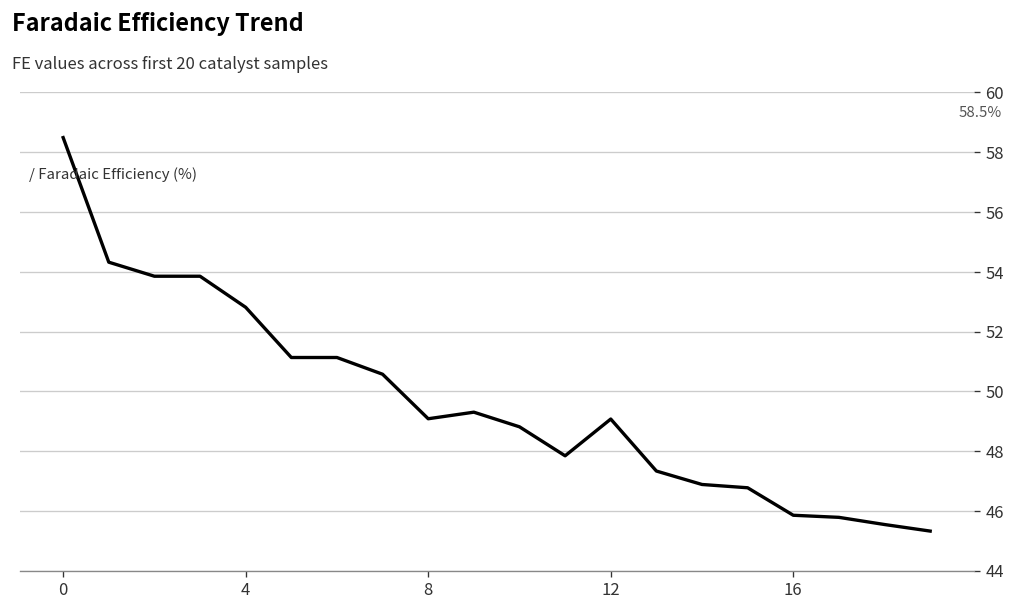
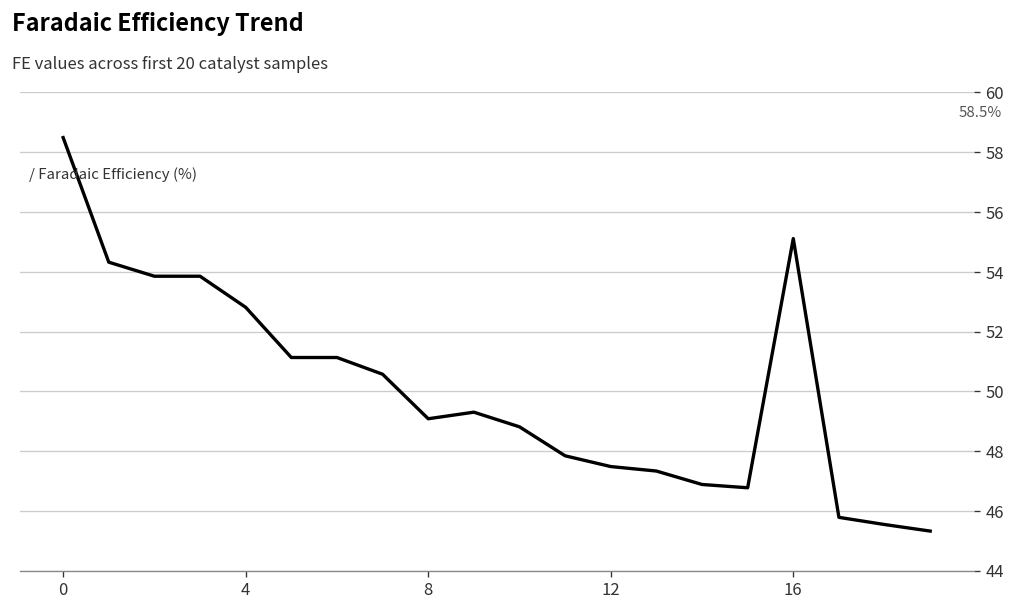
  {
    "0": 58.5,
    "4": 52.8,
    "8": 49.1,
-   "12": 49.1,
-   "16": 45.9
+   "12": 47.5,
+   "16": 55.1
  }
